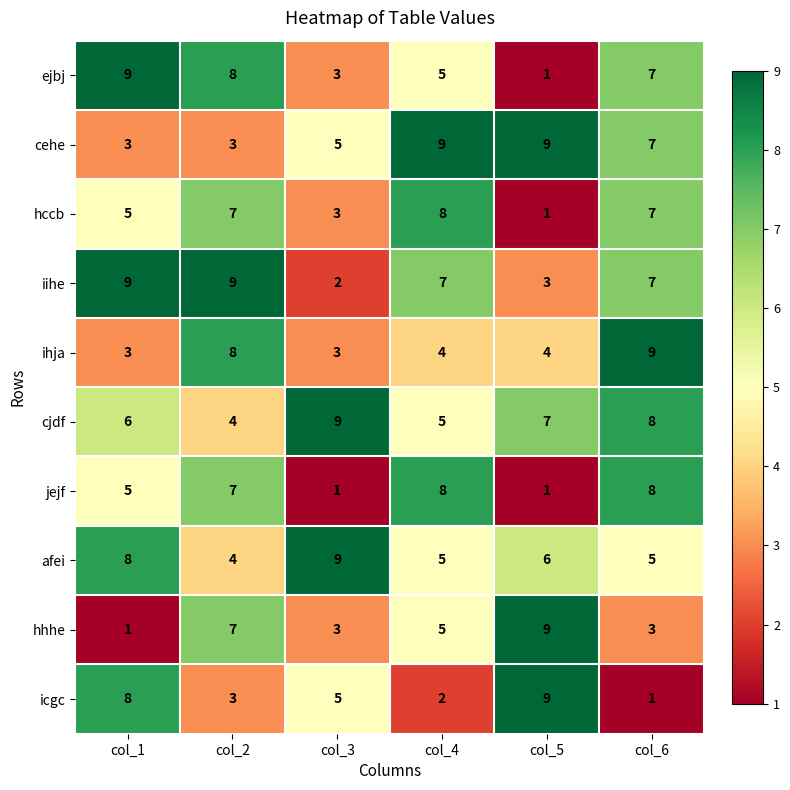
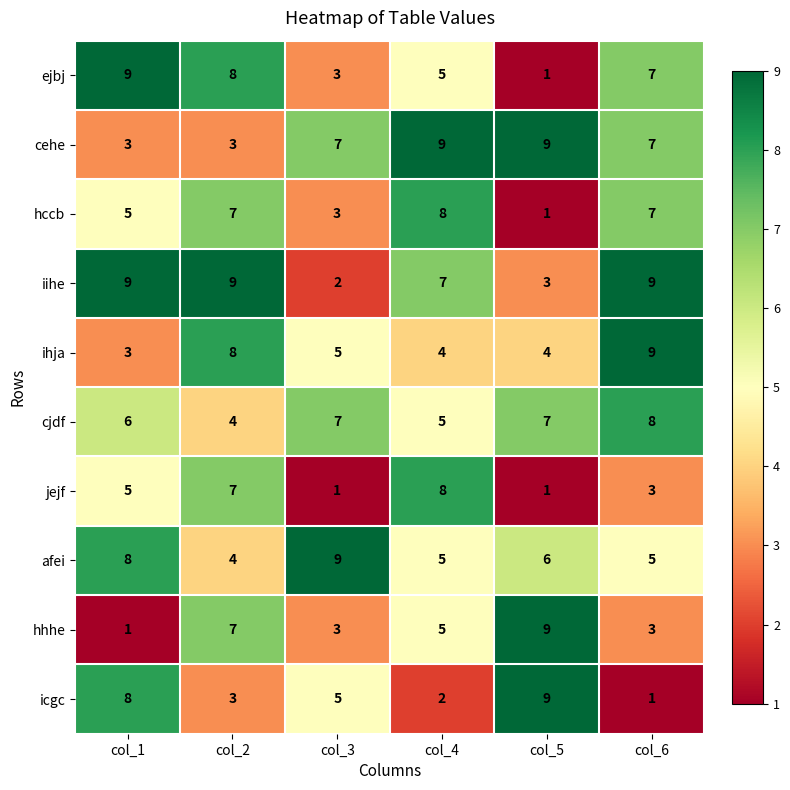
  {
    "ejbj": {
      "col_1": 9,
      "col_2": 8,
      "col_3": 3,
      "col_4": 5,
      "col_5": 1,
      "col_6": 7
    },
    "cehe": {
      "col_1": 3,
      "col_2": 3,
-     "col_3": 5,
+     "col_3": 7,
      "col_4": 9,
      "col_5": 9,
      "col_6": 7
    },
    "hccb": {
      "col_1": 5,
      "col_2": 7,
      "col_3": 3,
      "col_4": 8,
      "col_5": 1,
      "col_6": 7
    },
    "iihe": {
      "col_1": 9,
      "col_2": 9,
      "col_3": 2,
      "col_4": 7,
      "col_5": 3,
-     "col_6": 7
+     "col_6": 9
    },
    "ihja": {
      "col_1": 3,
      "col_2": 8,
-     "col_3": 3,
+     "col_3": 5,
      "col_4": 4,
      "col_5": 4,
      "col_6": 9
    },
    "cjdf": {
      "col_1": 6,
      "col_2": 4,
-     "col_3": 9,
+     "col_3": 7,
      "col_4": 5,
      "col_5": 7,
      "col_6": 8
    },
    "jejf": {
      "col_1": 5,
      "col_2": 7,
      "col_3": 1,
      "col_4": 8,
      "col_5": 1,
-     "col_6": 8
+     "col_6": 3
    },
    "afei": {
      "col_1": 8,
      "col_2": 4,
      "col_3": 9,
      "col_4": 5,
      "col_5": 6,
      "col_6": 5
    },
    "hhhe": {
      "col_1": 1,
      "col_2": 7,
      "col_3": 3,
      "col_4": 5,
      "col_5": 9,
      "col_6": 3
    },
    "icgc": {
      "col_1": 8,
      "col_2": 3,
      "col_3": 5,
      "col_4": 2,
      "col_5": 9,
      "col_6": 1
    }
  }
